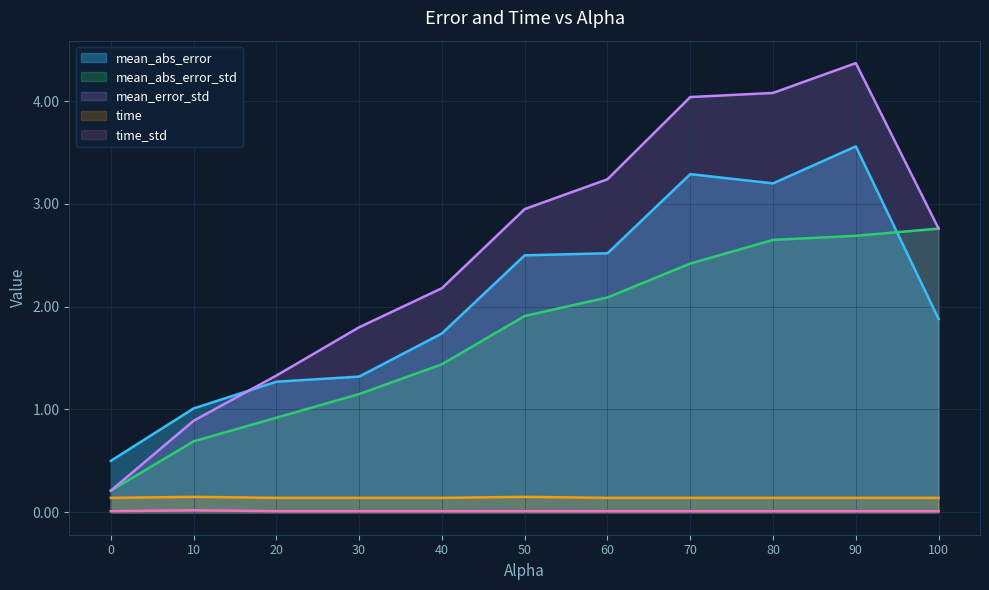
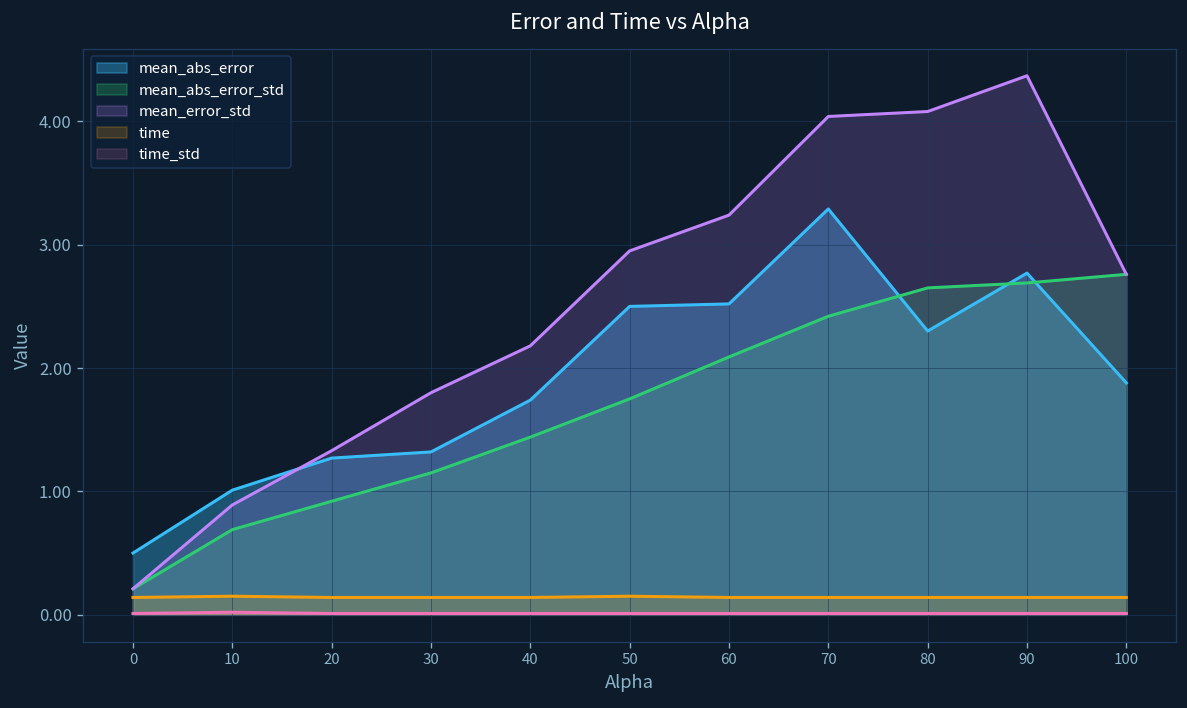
  {
    "mean_abs_error": {
      "0": 0.50,
      "10": 1.01,
      "20": 1.27,
      "30": 1.32,
      "40": 1.74,
      "50": 2.50,
      "60": 2.52,
      "70": 3.29,
-     "80": 3.2,
-     "90": 3.56,
+     "80": 2.3,
+     "90": 2.77,
      "100": 1.88
    },
    "mean_abs_error_std": {
      "10": 0.69,
      "20": 0.92,
      "30": 1.15,
      "40": 1.44,
-     "50": 1.91,
+     "50": 1.75,
      "60": 2.09,
      "70": 2.42,
      "80": 2.65,
      "90": 2.69
    }
  }
